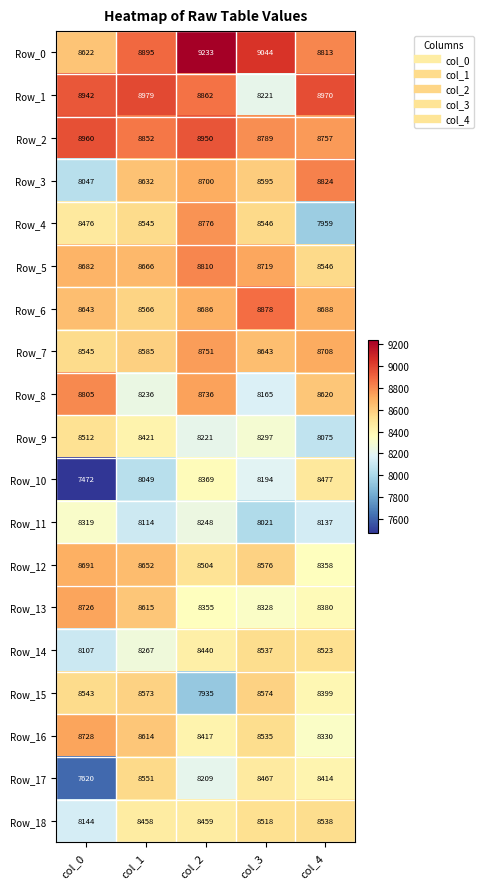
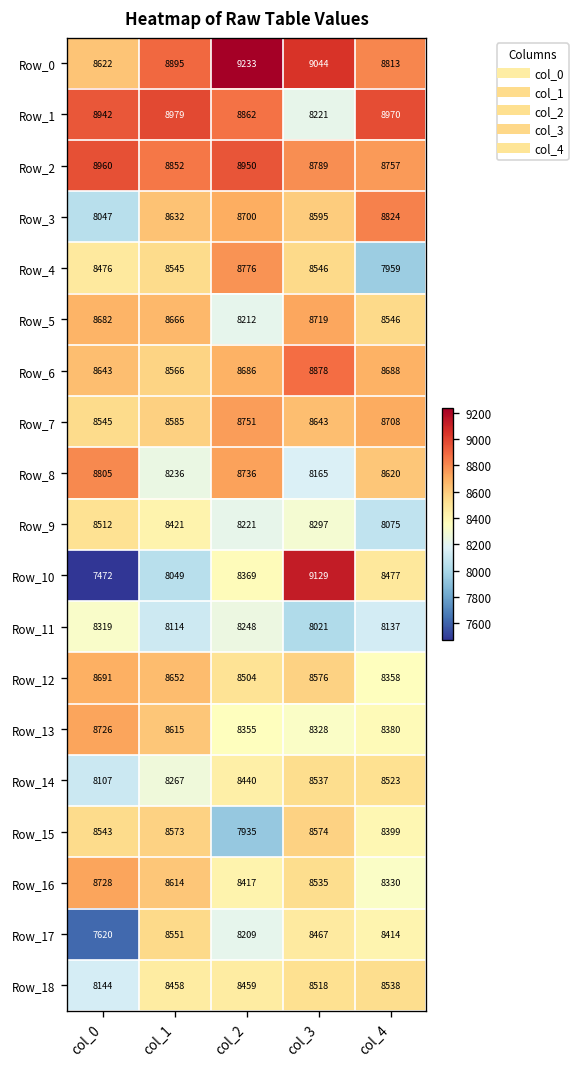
  {
    "Row_0": {
      "col_0": 8622,
      "col_1": 8895,
      "col_2": 9233,
      "col_3": 9044,
      "col_4": 8813
    },
    "Row_1": {
      "col_0": 8942,
      "col_1": 8979,
      "col_2": 8862,
      "col_3": 8221,
      "col_4": 8970
    },
    "Row_2": {
      "col_0": 8960,
      "col_1": 8852,
      "col_2": 8950,
      "col_3": 8789,
      "col_4": 8757
    },
    "Row_3": {
      "col_0": 8047,
      "col_1": 8632,
      "col_2": 8700,
      "col_3": 8595,
      "col_4": 8824
    },
    "Row_4": {
      "col_0": 8476,
      "col_1": 8545,
      "col_2": 8776,
      "col_3": 8546,
      "col_4": 7959
    },
    "Row_5": {
      "col_0": 8682,
      "col_1": 8666,
-     "col_2": 8810,
+     "col_2": 8212,
      "col_3": 8719,
      "col_4": 8546
    },
    "Row_6": {
      "col_0": 8643,
      "col_1": 8566,
      "col_2": 8686,
      "col_3": 8878,
      "col_4": 8688
    },
    "Row_7": {
      "col_0": 8545,
      "col_1": 8585,
      "col_2": 8751,
      "col_3": 8643,
      "col_4": 8708
    },
    "Row_8": {
      "col_0": 8805,
      "col_1": 8236,
      "col_2": 8736,
      "col_3": 8165,
      "col_4": 8620
    },
    "Row_9": {
      "col_0": 8512,
      "col_1": 8421,
      "col_2": 8221,
      "col_3": 8297,
      "col_4": 8075
    },
    "Row_10": {
      "col_0": 7472,
      "col_1": 8049,
      "col_2": 8369,
-     "col_3": 8194,
+     "col_3": 9129,
      "col_4": 8477
    },
    "Row_11": {
      "col_0": 8319,
      "col_1": 8114,
      "col_2": 8248,
      "col_3": 8021,
      "col_4": 8137
    },
    "Row_12": {
      "col_0": 8691,
      "col_1": 8652,
      "col_2": 8504,
      "col_3": 8576,
      "col_4": 8358
    },
    "Row_13": {
      "col_0": 8726,
      "col_1": 8615,
      "col_2": 8355,
      "col_3": 8328,
      "col_4": 8380
    },
    "Row_14": {
      "col_0": 8107,
      "col_1": 8267,
      "col_2": 8440,
      "col_3": 8537,
      "col_4": 8523
    },
    "Row_15": {
      "col_0": 8543,
      "col_1": 8573,
      "col_2": 7935,
      "col_3": 8574,
      "col_4": 8399
    },
    "Row_16": {
      "col_0": 8728,
      "col_1": 8614,
      "col_2": 8417,
      "col_3": 8535,
      "col_4": 8330
    },
    "Row_17": {
      "col_0": 7620,
      "col_1": 8551,
      "col_2": 8209,
      "col_3": 8467,
      "col_4": 8414
    },
    "Row_18": {
      "col_0": 8144,
      "col_1": 8458,
      "col_2": 8459,
      "col_3": 8518,
      "col_4": 8538
    }
  }
